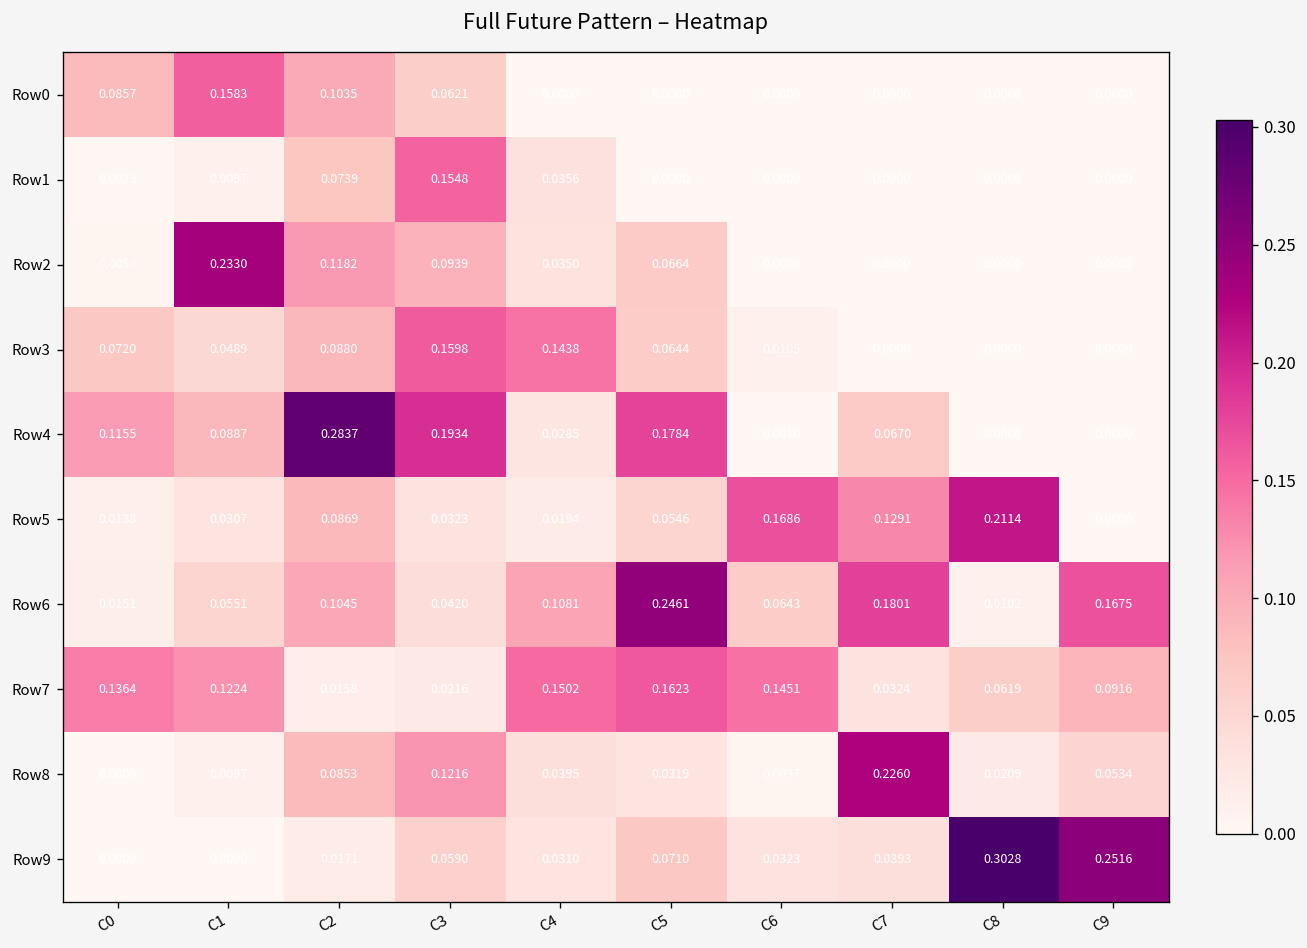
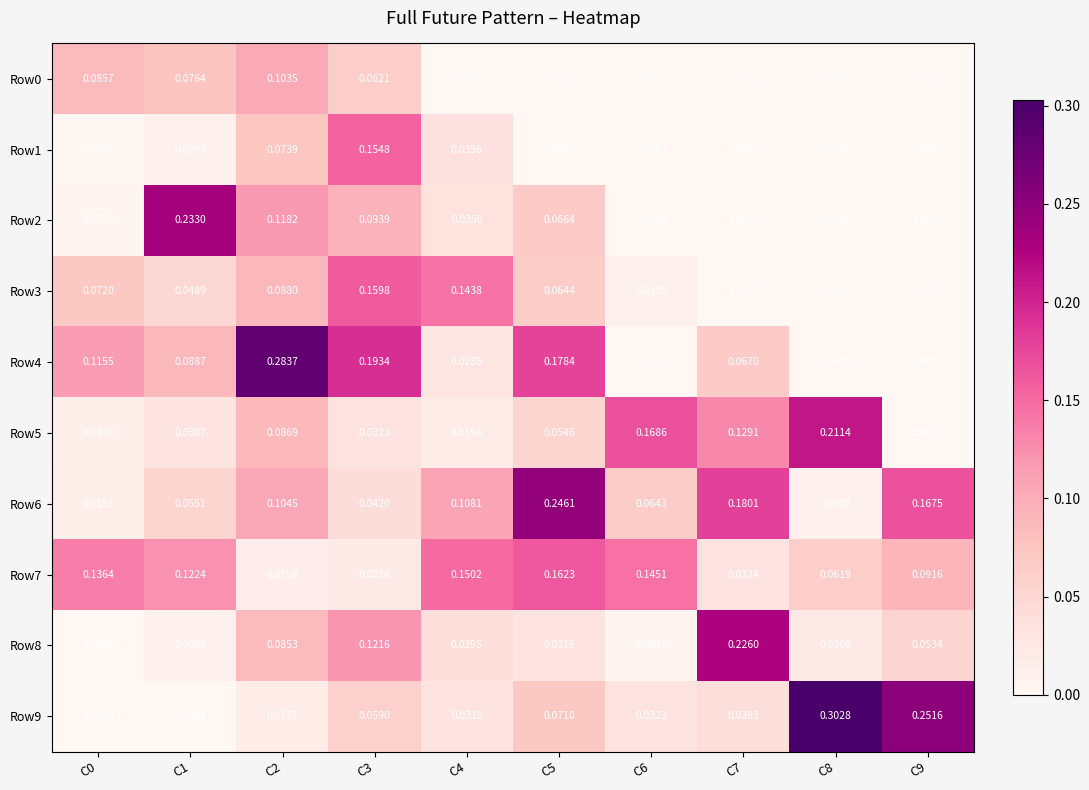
  {
    "Row0": {
      "C0": 0.0857,
-     "C1": 0.1583,
+     "C1": 0.0764,
      "C2": 0.1035,
      "C3": 0.0621
    },
    "Row1": {
      "C2": 0.0739,
      "C3": 0.1548
    },
    "Row2": {
      "C1": 0.2330,
      "C2": 0.1182,
      "C3": 0.0939,
      "C5": 0.0664
    },
    "Row3": {
      "C0": 0.0720,
      "C2": 0.0880,
      "C3": 0.1598,
      "C4": 0.1438,
      "C5": 0.0644
    },
    "Row4": {
      "C0": 0.1155,
      "C1": 0.0887,
      "C2": 0.2837,
      "C3": 0.1934,
      "C5": 0.1784,
      "C7": 0.0670
    },
    "Row5": {
      "C2": 0.0869,
      "C6": 0.1686,
      "C7": 0.1291,
      "C8": 0.2114
    },
    "Row6": {
      "C2": 0.1045,
      "C4": 0.1081,
      "C5": 0.2461,
      "C6": 0.0643,
      "C7": 0.1801,
      "C9": 0.1675
    },
    "Row7": {
      "C0": 0.1364,
      "C1": 0.1224,
      "C4": 0.1502,
      "C5": 0.1623,
      "C6": 0.1451,
      "C8": 0.0619,
      "C9": 0.0916
    },
    "Row8": {
      "C2": 0.0853,
      "C3": 0.1216,
      "C7": 0.2260
    },
    "Row9": {
      "C3": 0.0590,
      "C5": 0.0710,
      "C8": 0.3028,
      "C9": 0.2516
    }
  }
